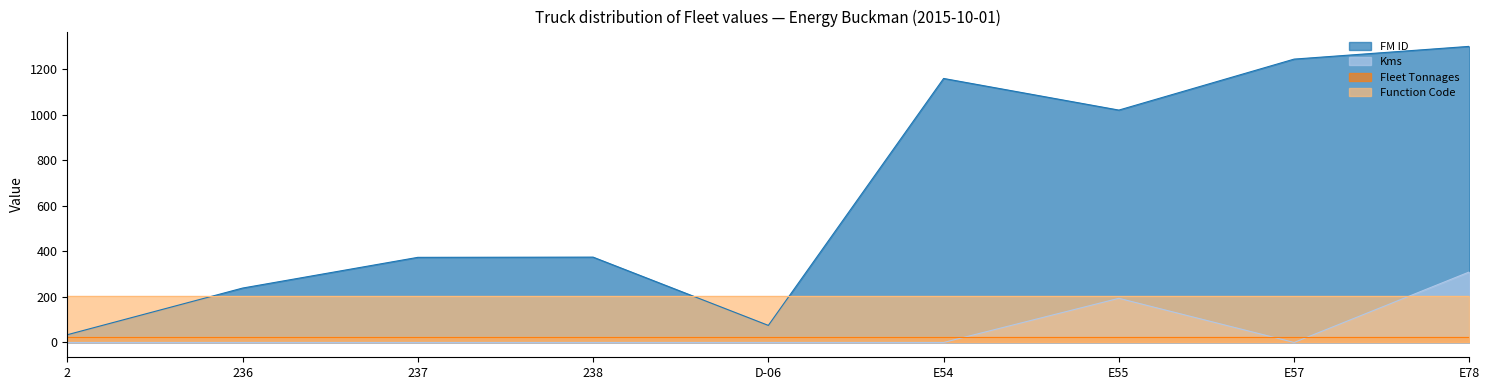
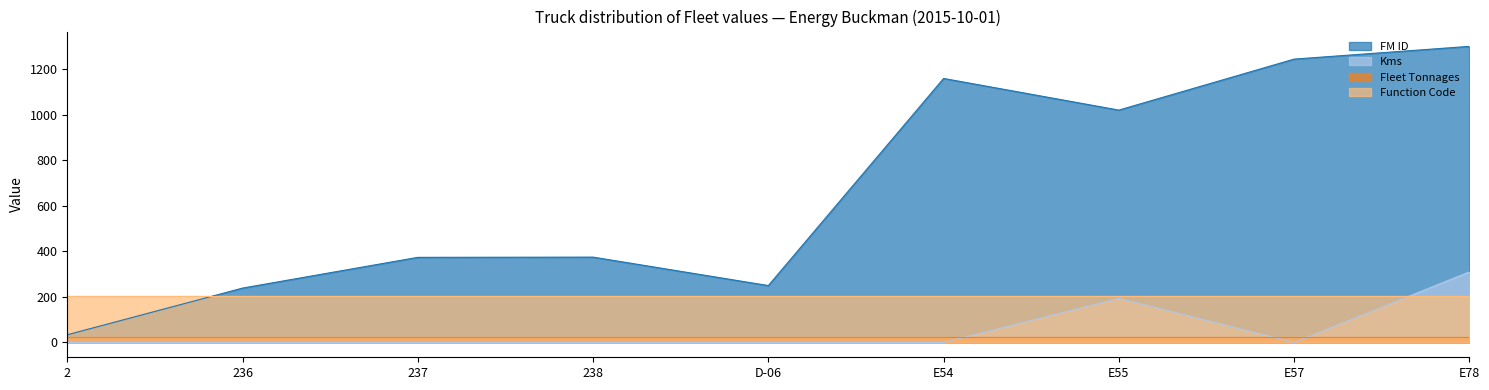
  {
    "FM ID": {
      "236": 240,
      "237": 370,
      "238": 380,
-     "D-06": 80,
+     "D-06": 250,
      "E54": 1160,
      "E55": 1020,
      "E57": 1250,
      "E78": 1300
    },
    "Kms": {
      "2": 0,
      "236": 0,
      "237": 0,
      "238": 0,
      "D-06": 0,
      "E54": 0,
      "E57": 0,
      "E78": 310
    },
    "Fleet Tonnages": {
      "236": 30,
      "237": 30,
      "238": 30,
      "D-06": 30,
      "E54": 30,
      "E55": 30,
      "E57": 30,
      "E78": 30
    },
    "Function Code": {
      "2": 200,
      "236": 200,
      "237": 200,
      "238": 200,
      "D-06": 200,
      "E54": 200,
      "E57": 200,
      "E78": 200
    }
  }
